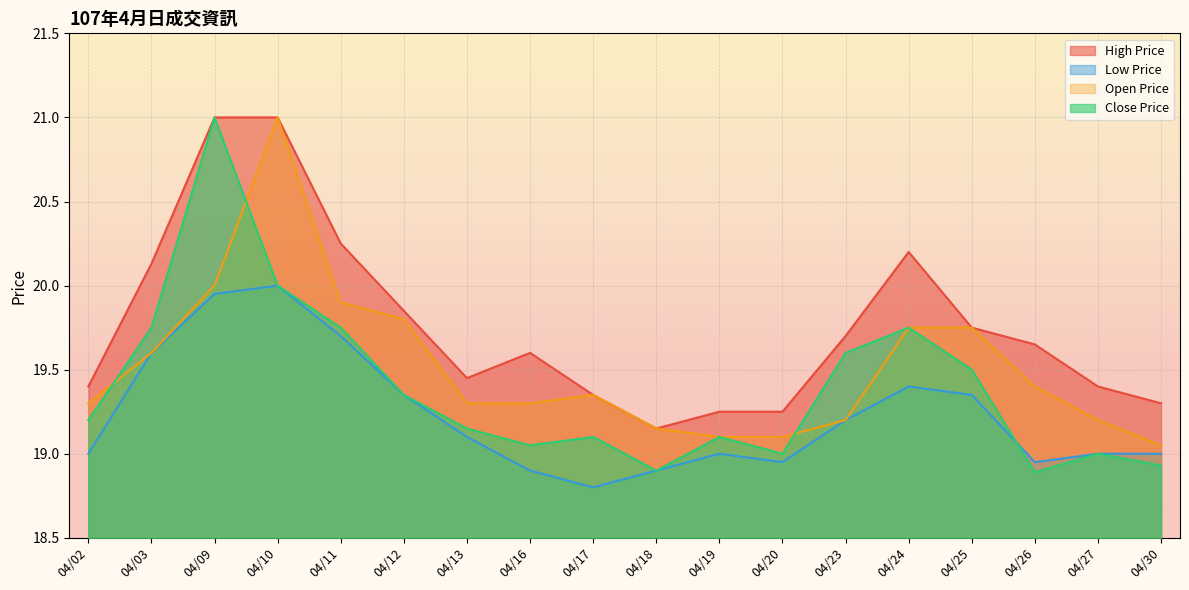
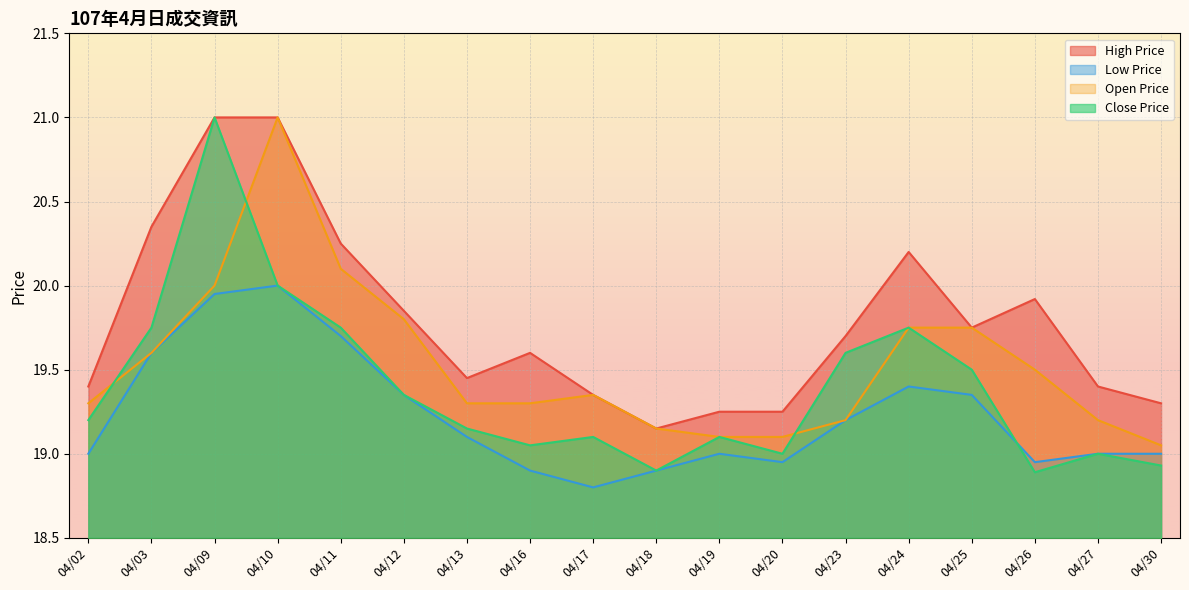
  {
    "High Price": {
      "04/02": 19.40,
-     "04/03": 20.13,
+     "04/03": 20.35,
      "04/11": 20.25,
      "04/12": 19.85,
      "04/13": 19.45,
      "04/16": 19.60,
      "04/19": 19.25,
      "04/20": 19.25,
      "04/23": 19.70,
      "04/24": 20.20,
-     "04/26": 19.65,
+     "04/26": 19.92,
      "04/27": 19.40,
      "04/30": 19.30
    },
    "Low Price": {
      "04/02": 19.00,
      "04/09": 19.95,
      "04/11": 19.70,
      "04/13": 19.10,
      "04/16": 18.90,
      "04/17": 18.80,
      "04/19": 19.00,
      "04/20": 18.95,
      "04/24": 19.40,
      "04/25": 19.35,
      "04/26": 18.95,
      "04/30": 19.00
    },
    "Open Price": {
      "04/02": 19.3,
      "04/09": 20.0,
-     "04/11": 19.9,
+     "04/11": 20.1,
      "04/12": 19.8,
      "04/13": 19.3,
      "04/16": 19.3,
      "04/20": 19.1,
-     "04/26": 19.4,
+     "04/26": 19.5,
      "04/27": 19.2,
      "04/30": 19.05
    },
    "Close Price": {
      "04/02": 19.20,
      "04/03": 19.75,
      "04/11": 19.75,
      "04/13": 19.15,
      "04/16": 19.05,
      "04/17": 19.10,
      "04/20": 19.00,
      "04/23": 19.60,
      "04/25": 19.50,
      "04/26": 18.89,
      "04/30": 18.93
    }
  }
